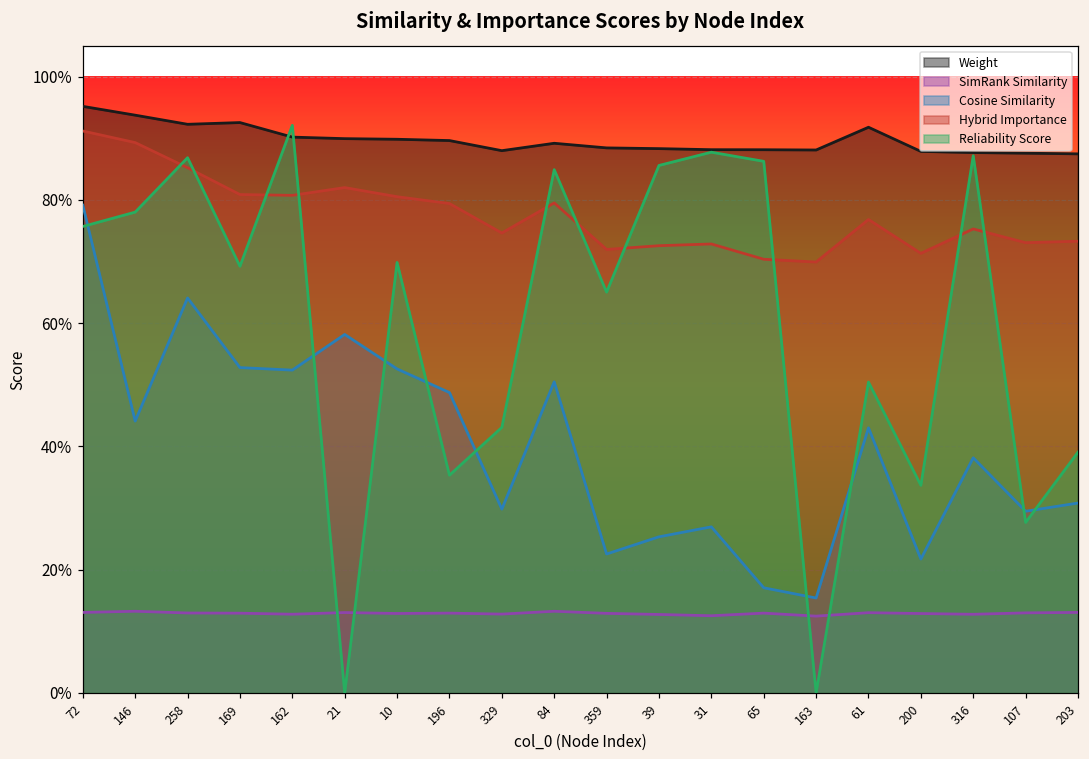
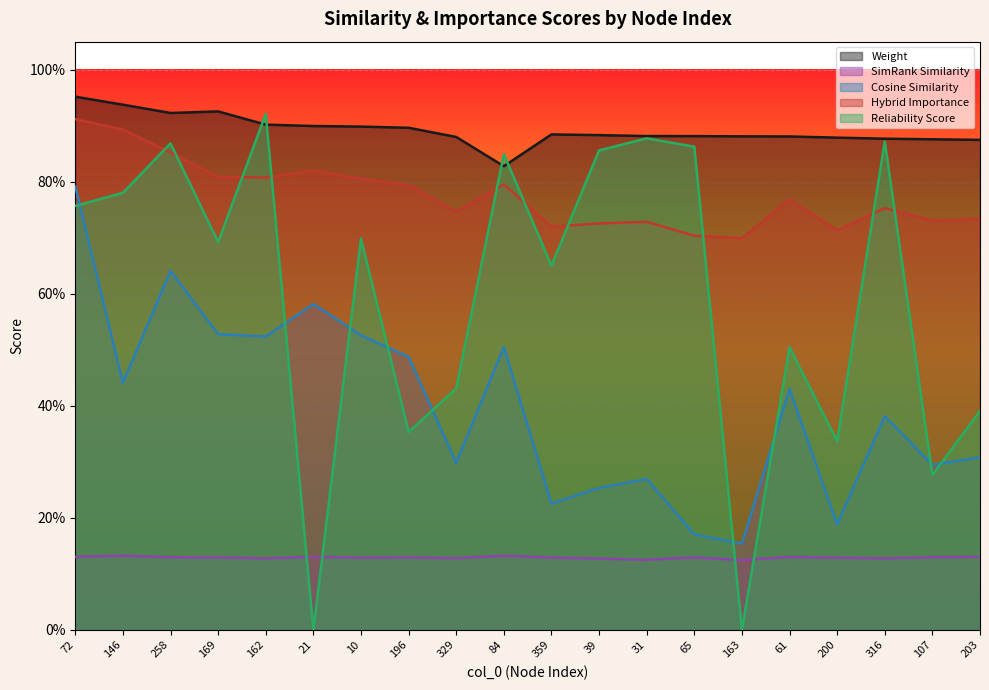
  {
    "Weight": {
      "72": "95%",
      "146": "94%",
      "258": "92%",
      "169": "93%",
      "162": "90%",
      "21": "90%",
      "10": "90%",
      "196": "90%",
      "329": "88%",
-     "84": "89%",
+     "84": "83%",
      "359": "88%",
      "39": "88%",
      "65": "88%",
      "163": "88%",
-     "61": "92%",
+     "61": "88%",
      "200": "88%",
      "316": "88%",
      "107": "88%",
      "203": "87%"
    },
    "SimRank Similarity": {
      "72": "13%",
      "146": "13%",
      "258": "13%",
      "169": "13%",
      "162": "13%",
      "21": "13%",
      "10": "13%",
      "196": "13%",
      "329": "13%",
      "84": "13%",
      "359": "13%",
      "39": "13%",
      "31": "13%",
      "65": "13%",
      "163": "12%",
      "61": "13%",
      "200": "13%",
      "316": "13%",
      "107": "13%",
      "203": "13%"
    },
    "Cosine Similarity": {
      "72": "79%",
      "146": "44%",
      "258": "64%",
      "169": "53%",
      "162": "52%",
      "21": "58%",
      "10": "53%",
      "196": "49%",
      "329": "30%",
      "84": "50%",
      "359": "23%",
      "39": "25%",
      "31": "27%",
      "65": "17%",
      "163": "15%",
      "61": "43%",
-     "200": "22%",
+     "200": "19%",
      "316": "38%",
      "107": "29%",
      "203": "31%"
    },
    "Hybrid Importance": {
      "72": "91%",
      "146": "89%",
      "258": "85%",
      "169": "81%",
      "162": "81%",
      "21": "82%",
      "10": "81%",
      "196": "79%",
      "329": "75%",
      "84": "80%",
      "359": "72%",
      "39": "73%",
      "31": "73%",
      "65": "70%",
      "163": "70%",
      "61": "77%",
      "200": "71%",
      "316": "75%",
      "107": "73%",
      "203": "73%"
    },
    "Reliability Score": {
      "72": "76%",
      "146": "78%",
      "258": "87%",
      "169": "69%",
      "162": "92%",
      "21": "0%",
      "10": "70%",
      "196": "35%",
      "329": "43%",
      "84": "85%",
      "359": "65%",
      "39": "86%",
      "65": "86%",
      "163": "0%",
      "61": "50%",
      "200": "34%",
      "316": "87%",
      "107": "28%",
      "203": "39%"
    }
  }
